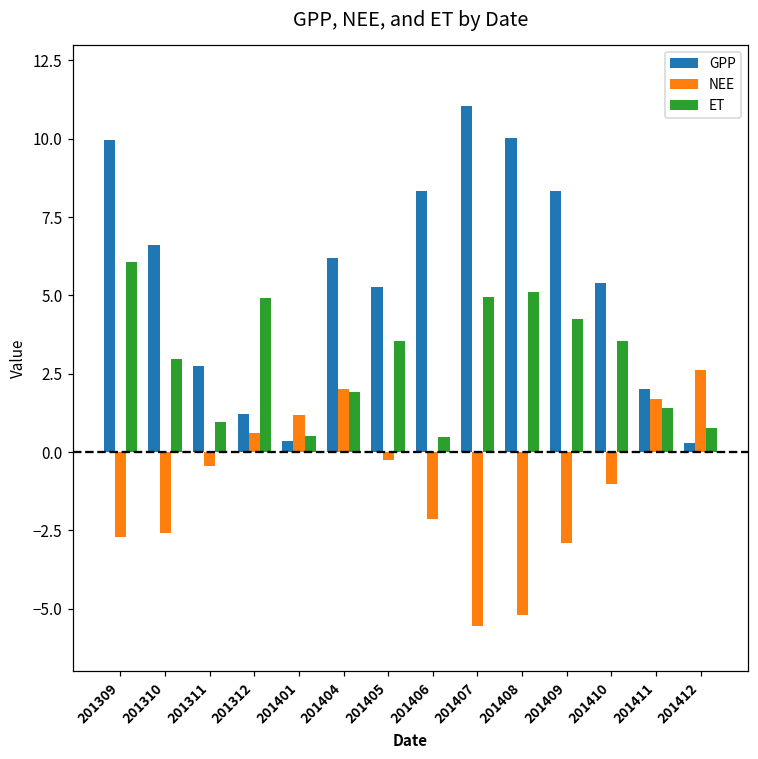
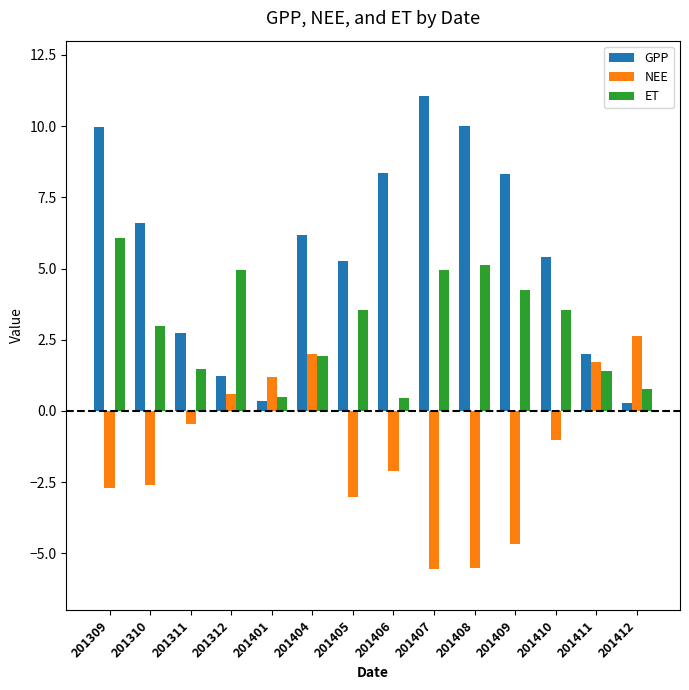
  {
    "GPP": {
      "201309": 10.0,
      "201310": 6.6,
      "201311": 2.7,
      "201312": 1.2,
      "201401": 0.4,
      "201404": 6.2,
      "201405": 5.3,
      "201406": 8.3,
      "201407": 11.1,
      "201408": 10.0,
      "201409": 8.3,
      "201410": 5.4,
      "201411": 2.0,
      "201412": 0.3
    },
    "NEE": {
      "201309": -2.7,
      "201310": -2.6,
      "201311": -0.5,
      "201312": 0.6,
      "201401": 1.2,
      "201404": 2.0,
-     "201405": -0.3,
+     "201405": -3.0,
      "201406": -2.1,
      "201407": -5.6,
-     "201408": -5.2,
-     "201409": -2.9,
+     "201408": -5.5,
+     "201409": -4.7,
      "201410": -1.0,
      "201411": 1.7,
      "201412": 2.6
    },
    "ET": {
      "201309": 6.1,
      "201310": 3.0,
-     "201311": 1.0,
+     "201311": 1.5,
      "201312": 4.9,
      "201401": 0.5,
      "201404": 1.9,
      "201405": 3.6,
      "201406": 0.5,
      "201407": 5.0,
      "201408": 5.1,
      "201409": 4.3,
      "201410": 3.6,
      "201411": 1.4,
      "201412": 0.8
    }
  }
